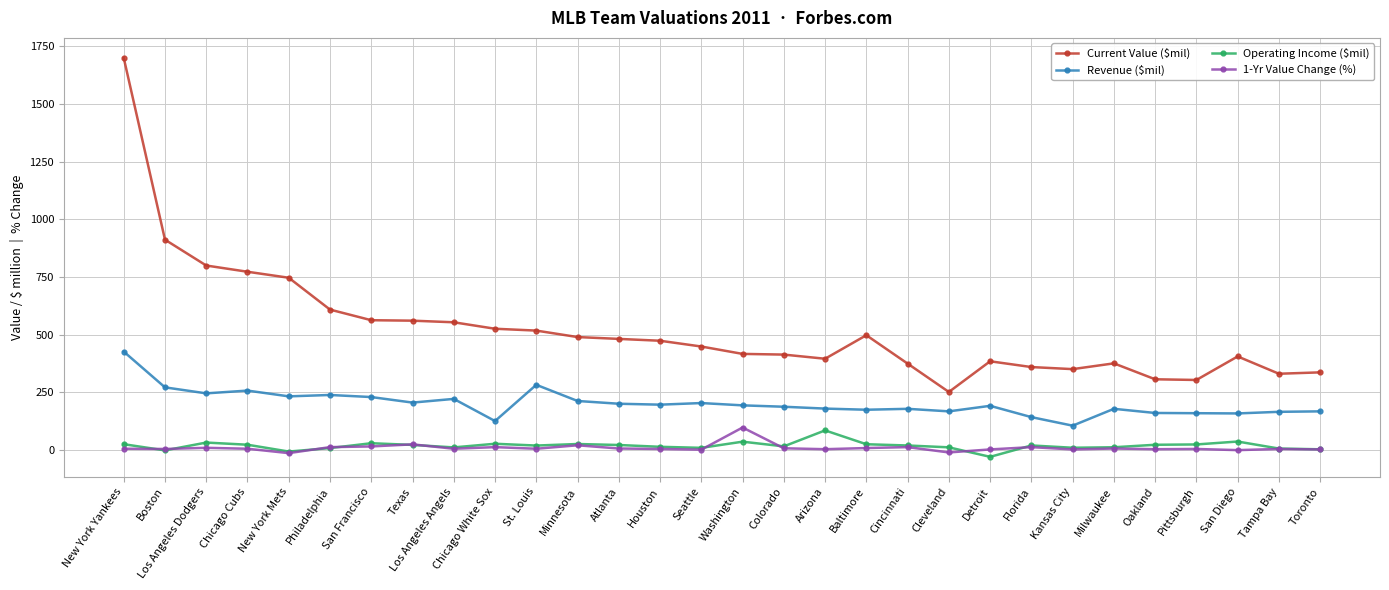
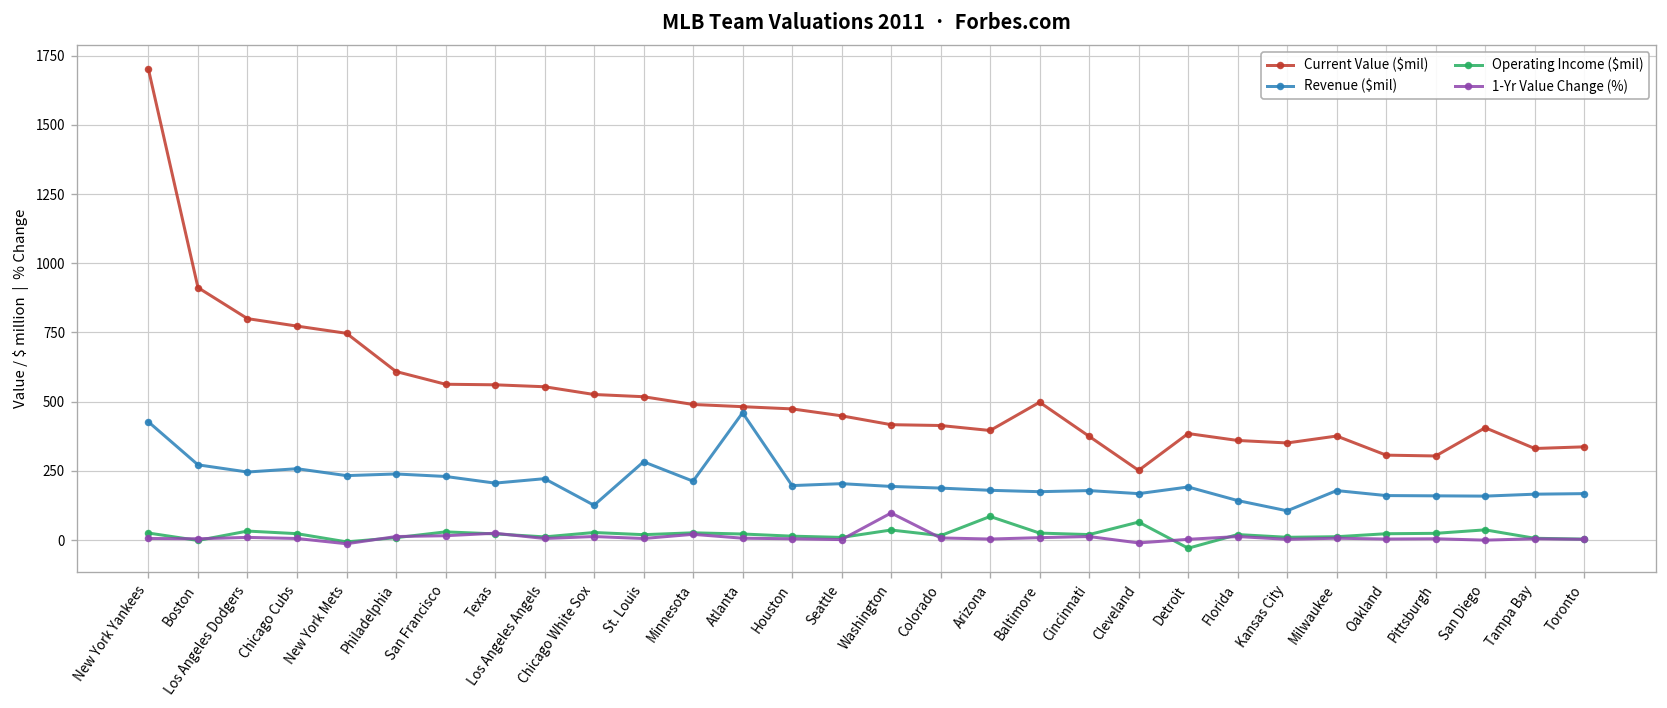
  {
    "Current Value ($mil)": {
      "New York Yankees": 1700,
      "Boston": 910,
      "Los Angeles Dodgers": 800,
      "Chicago Cubs": 770,
      "New York Mets": 750,
      "Philadelphia": 610,
      "San Francisco": 560,
      "Texas": 560,
      "Los Angeles Angels": 550,
      "Chicago White Sox": 530,
      "St. Louis": 520,
      "Minnesota": 490,
      "Atlanta": 480,
      "Houston": 470,
      "Seattle": 450,
      "Washington": 420,
      "Colorado": 410,
      "Arizona": 400,
      "Baltimore": 500,
      "Cincinnati": 380,
      "Cleveland": 250,
      "Detroit": 390,
      "Florida": 360,
      "Kansas City": 350,
      "Milwaukee": 380,
      "Oakland": 310,
      "Pittsburgh": 300,
      "San Diego": 410,
      "Tampa Bay": 330,
      "Toronto": 340
    },
    "Revenue ($mil)": {
      "New York Yankees": 430,
      "Boston": 270,
      "Los Angeles Dodgers": 250,
      "Chicago Cubs": 260,
      "New York Mets": 230,
      "Philadelphia": 240,
      "San Francisco": 230,
      "Texas": 210,
      "Los Angeles Angels": 220,
      "Chicago White Sox": 130,
      "St. Louis": 280,
      "Minnesota": 210,
-     "Atlanta": 200,
+     "Atlanta": 460,
      "Houston": 200,
      "Seattle": 200,
      "Washington": 190,
      "Colorado": 190,
      "Arizona": 180,
      "Baltimore": 180,
      "Cincinnati": 180,
      "Cleveland": 170,
      "Detroit": 190,
      "Florida": 140,
      "Kansas City": 110,
      "Milwaukee": 180,
      "Oakland": 160,
      "Pittsburgh": 160,
      "San Diego": 160,
      "Tampa Bay": 170,
      "Toronto": 170
    },
    "Operating Income ($mil)": {
      "New York Yankees": 30,
      "Los Angeles Dodgers": 30,
      "Chicago Cubs": 20,
      "San Francisco": 30,
      "Chicago White Sox": 30,
      "St. Louis": 20,
      "Atlanta": 20,
      "Washington": 40,
      "Arizona": 90,
      "Baltimore": 30,
-     "Cleveland": 10,
+     "Cleveland": 70,
      "Detroit": -30,
      "Oakland": 20,
      "Pittsburgh": 20,
      "San Diego": 40
    },
    "1-Yr Value Change (%)": {
      "New York Yankees": 10,
      "Los Angeles Dodgers": 10,
      "Chicago Cubs": 10,
      "San Francisco": 20,
      "Chicago White Sox": 10,
      "St. Louis": 10,
      "Atlanta": 10,
      "Washington": 100,
      "Arizona": 0,
      "Baltimore": 10,
      "Cleveland": -10,
      "Detroit": 0,
      "Oakland": 0,
      "Pittsburgh": 10,
      "San Diego": 0
    }
  }
